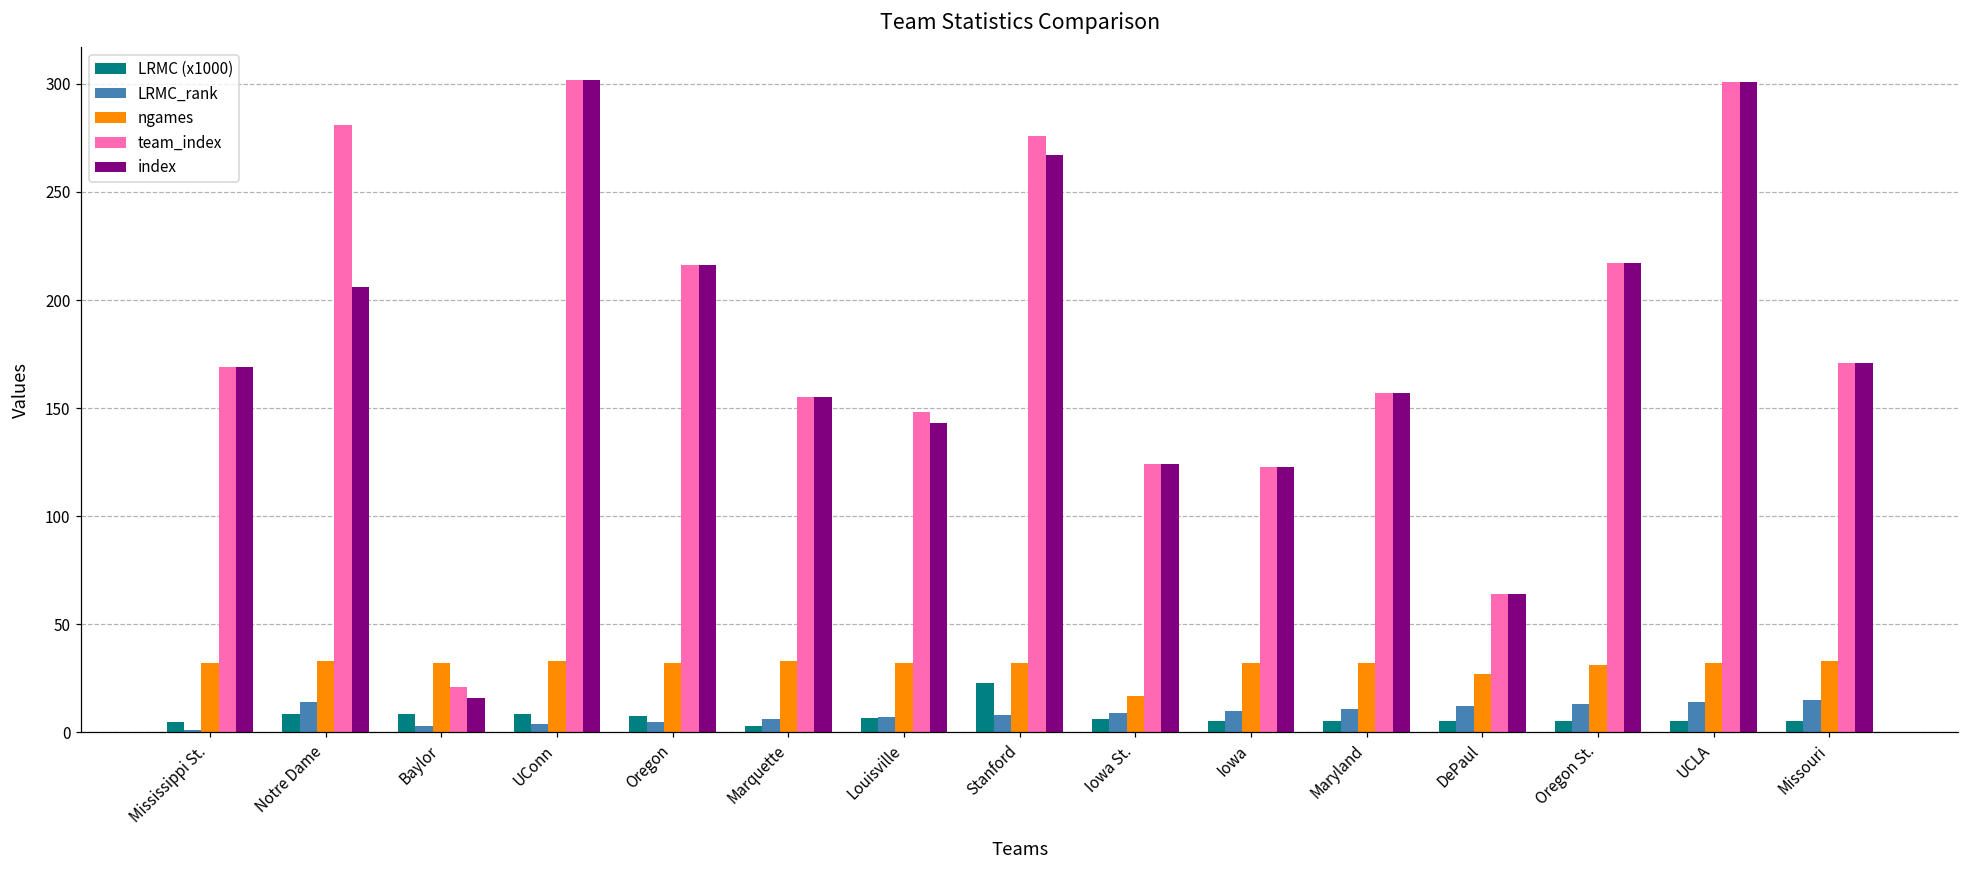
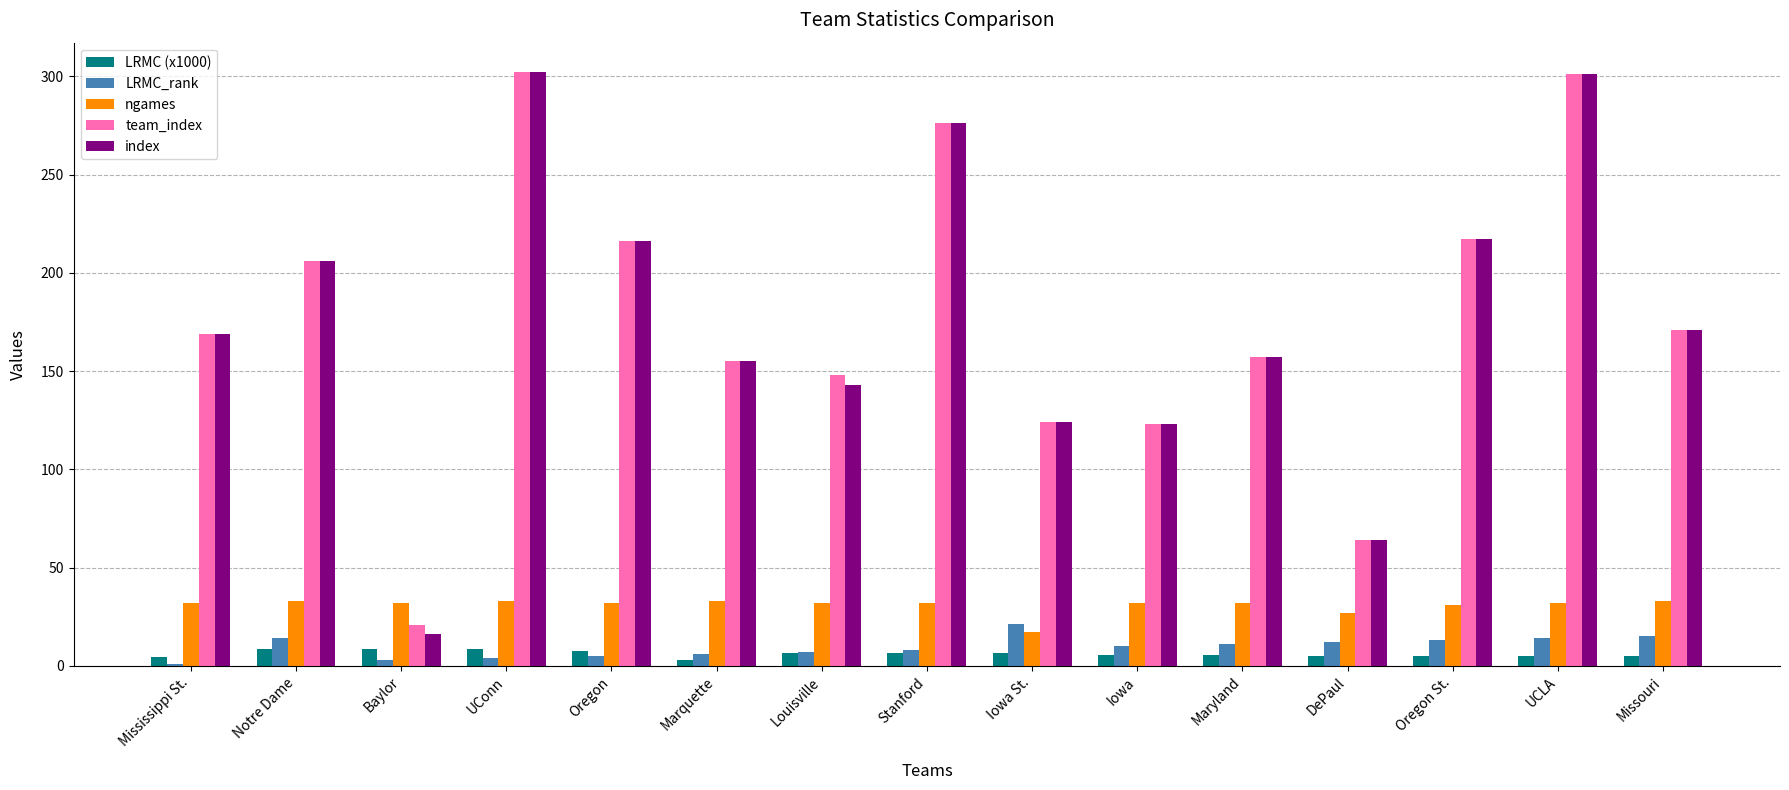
  {
    "LRMC (x1000)": {
      "Mississippi St.": 5,
      "Notre Dame": 9,
      "Baylor": 9,
      "UConn": 9,
      "Oregon": 8,
      "Marquette": 3,
      "Louisville": 7,
-     "Stanford": 23,
+     "Stanford": 6,
      "Iowa St.": 6,
      "Iowa": 5,
      "Maryland": 5,
      "DePaul": 5,
      "Oregon St.": 5,
      "UCLA": 5,
      "Missouri": 5
    },
    "LRMC_rank": {
      "Notre Dame": 14,
      "Baylor": 3,
      "UConn": 4,
      "Oregon": 5,
      "Marquette": 6,
      "Louisville": 7,
      "Stanford": 8,
-     "Iowa St.": 9,
+     "Iowa St.": 21,
      "Iowa": 10,
      "Maryland": 11,
      "DePaul": 12,
      "Oregon St.": 13,
      "UCLA": 14,
      "Missouri": 15
    },
    "ngames": {
      "Mississippi St.": 32,
      "Notre Dame": 33,
      "Baylor": 32,
      "UConn": 33,
      "Oregon": 32,
      "Marquette": 33,
      "Louisville": 32,
      "Stanford": 32,
      "Iowa St.": 17,
      "Iowa": 32,
      "Maryland": 32,
      "DePaul": 27,
      "Oregon St.": 31,
      "UCLA": 32,
      "Missouri": 33
    },
    "team_index": {
      "Mississippi St.": 169,
-     "Notre Dame": 281,
+     "Notre Dame": 206,
      "Baylor": 21,
      "UConn": 302,
      "Oregon": 216,
      "Marquette": 155,
      "Louisville": 148,
      "Stanford": 276,
      "Iowa St.": 124,
      "Iowa": 123,
      "Maryland": 157,
      "DePaul": 64,
      "Oregon St.": 217,
      "UCLA": 301,
      "Missouri": 171
    },
    "index": {
      "Mississippi St.": 169,
      "Notre Dame": 206,
      "Baylor": 16,
      "UConn": 302,
      "Oregon": 216,
      "Marquette": 155,
      "Louisville": 143,
-     "Stanford": 267,
+     "Stanford": 276,
      "Iowa St.": 124,
      "Iowa": 123,
      "Maryland": 157,
      "DePaul": 64,
      "Oregon St.": 217,
      "UCLA": 301,
      "Missouri": 171
    }
  }
